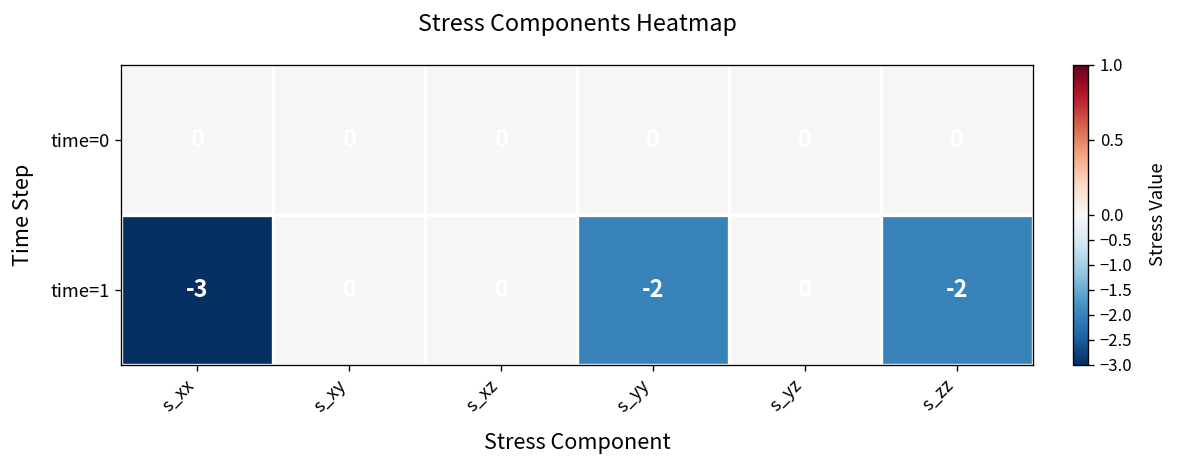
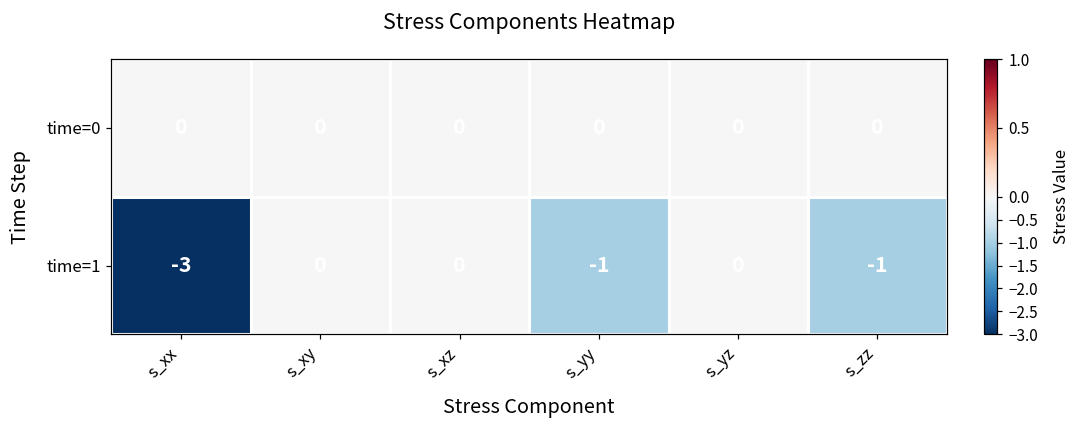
  {
    "time=1": {
      "s_xx": -3,
-     "s_yy": -2,
-     "s_zz": -2
+     "s_yy": -1,
+     "s_zz": -1
    }
  }
